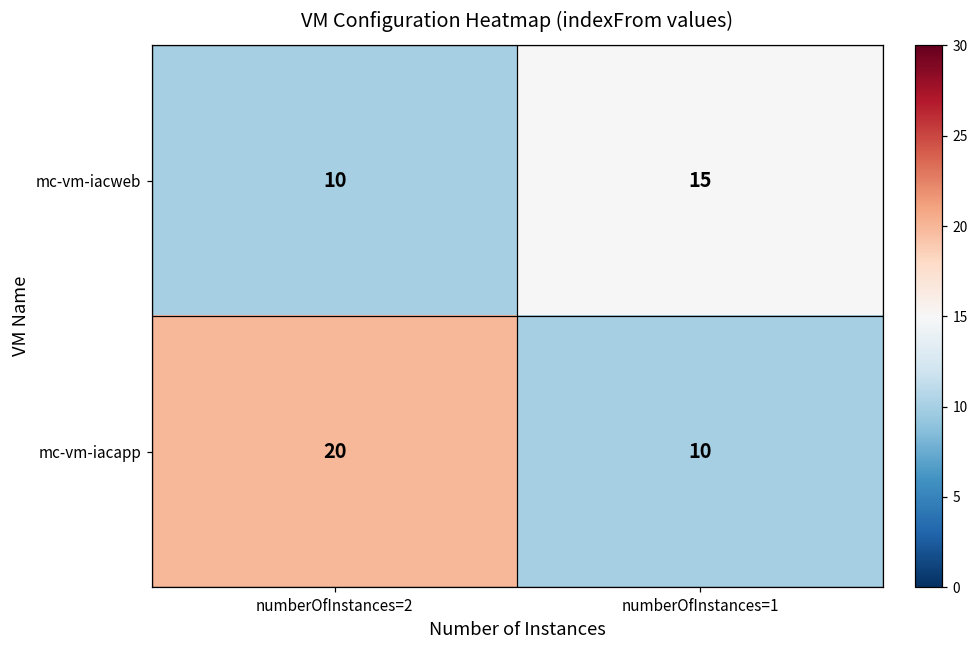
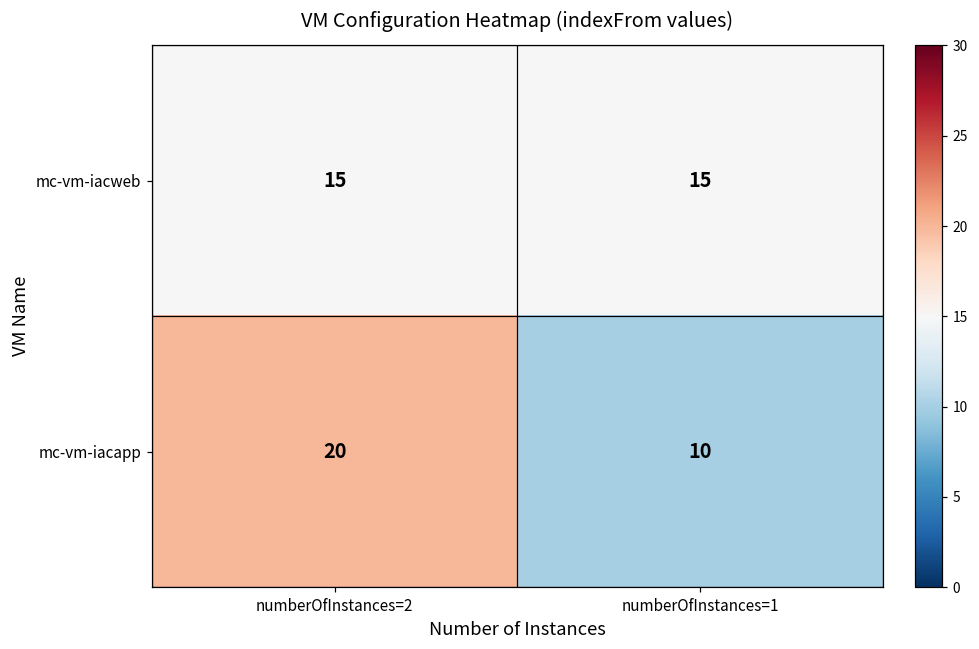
  {
    "mc-vm-iacweb": {
-     "numberOfInstances=2": 10,
+     "numberOfInstances=2": 15,
      "numberOfInstances=1": 15
    },
    "mc-vm-iacapp": {
      "numberOfInstances=2": 20,
      "numberOfInstances=1": 10
    }
  }
